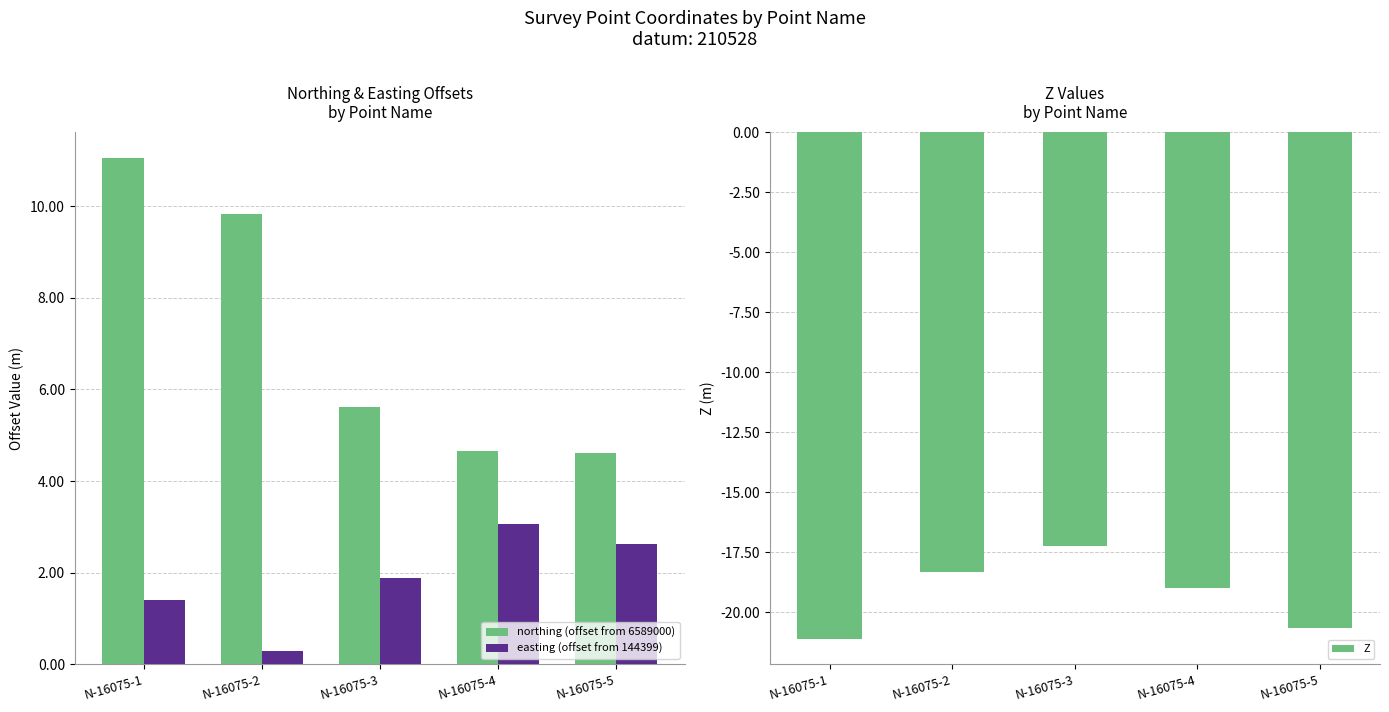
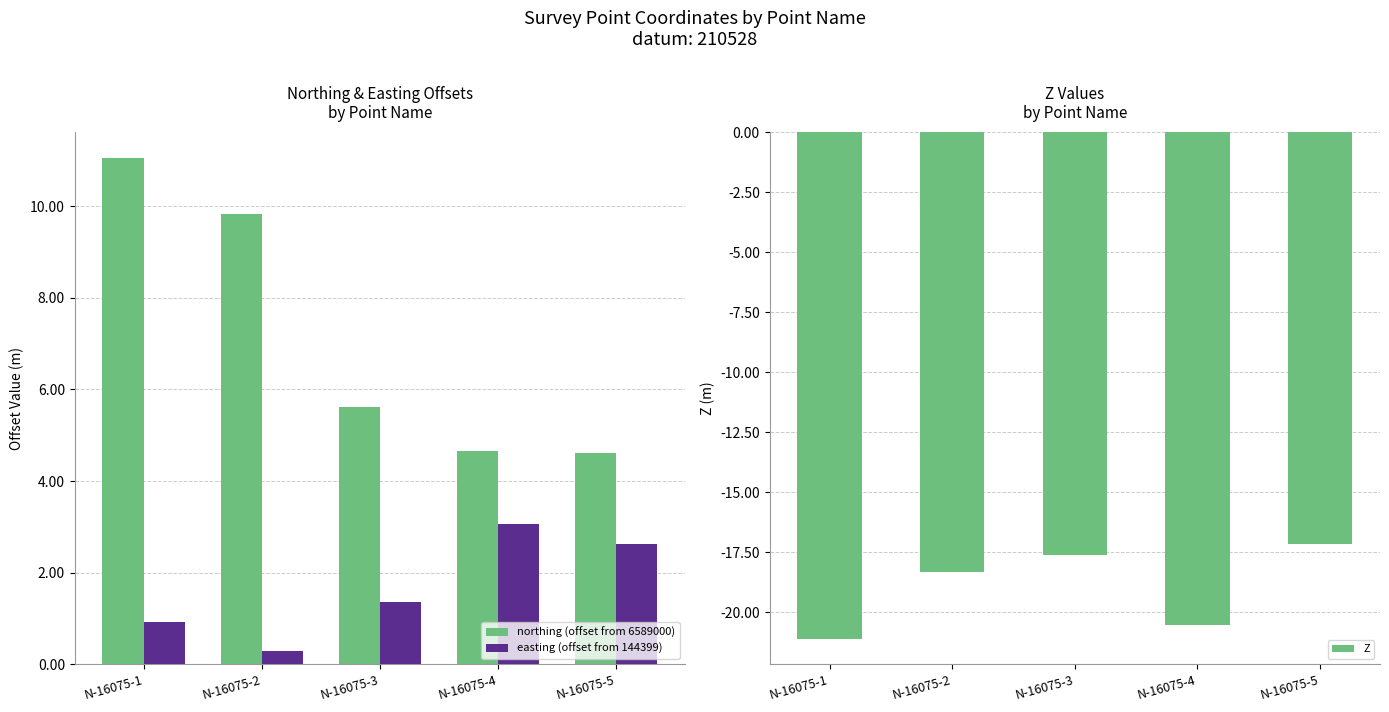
  {
    "Northing & Easting Offsets by Point Name": {
      "northing (offset from 6589000)": {
        "N-16075-1": 11.1,
        "N-16075-2": 9.8,
        "N-16075-3": 5.6,
        "N-16075-4": 4.6,
        "N-16075-5": 4.6
      },
      "easting (offset from 144399)": {
-       "N-16075-1": 1.4,
+       "N-16075-1": 0.9,
        "N-16075-2": 0.3,
-       "N-16075-3": 1.9,
+       "N-16075-3": 1.4,
        "N-16075-4": 3.1,
        "N-16075-5": 2.6
      }
    },
    "Z Values by Point Name": {
      "N-16075-1": -21.1,
      "N-16075-2": -18.3,
-     "N-16075-3": -17.2,
-     "N-16075-4": -19.0,
-     "N-16075-5": -20.6
+     "N-16075-3": -17.6,
+     "N-16075-4": -20.5,
+     "N-16075-5": -17.2
    }
  }
